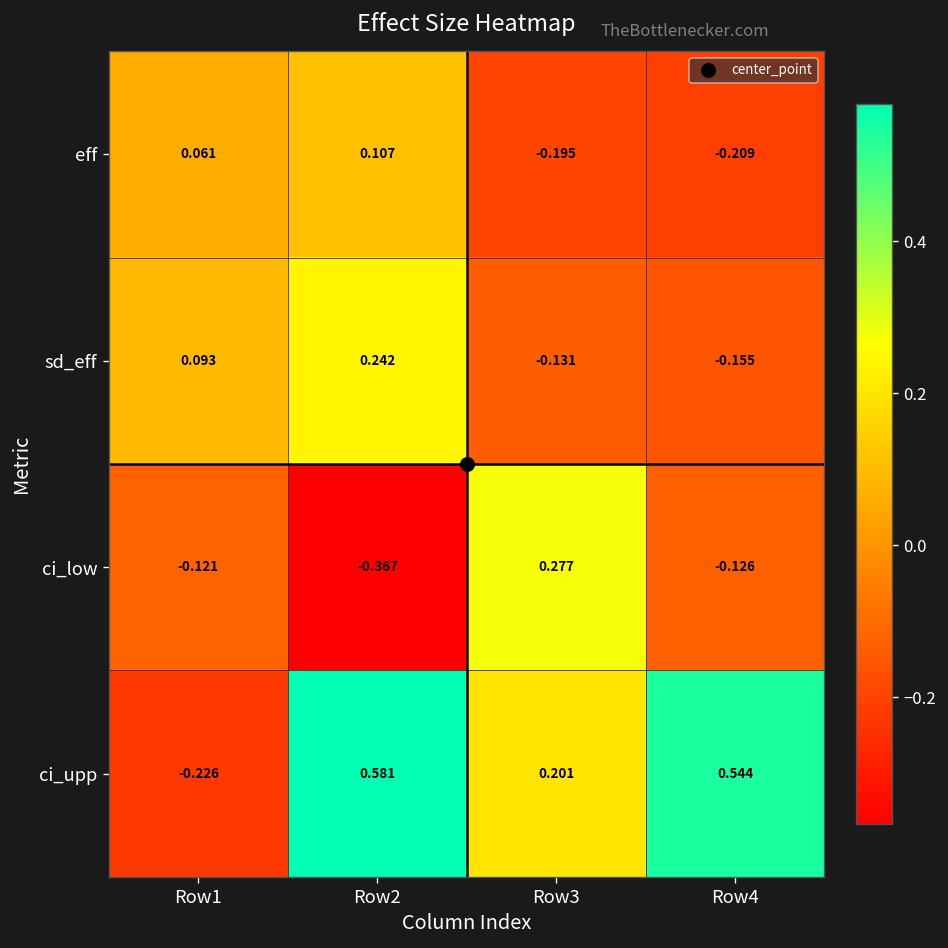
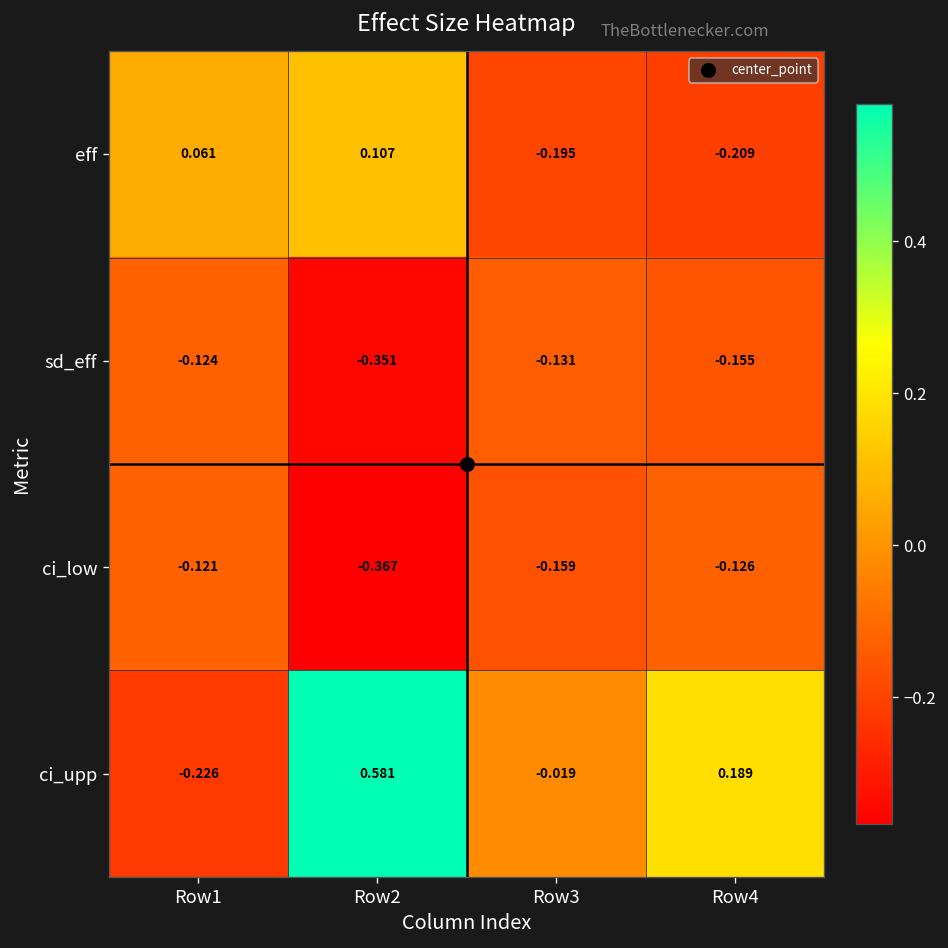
  {
    "eff": {
      "Row1": 0.061,
      "Row2": 0.107,
      "Row3": -0.195,
      "Row4": -0.209
    },
    "sd_eff": {
-     "Row1": 0.093,
-     "Row2": 0.242,
+     "Row1": -0.124,
+     "Row2": -0.351,
      "Row3": -0.131,
      "Row4": -0.155
    },
    "ci_low": {
      "Row1": -0.121,
      "Row2": -0.367,
-     "Row3": 0.277,
+     "Row3": -0.159,
      "Row4": -0.126
    },
    "ci_upp": {
      "Row1": -0.226,
      "Row2": 0.581,
-     "Row3": 0.201,
-     "Row4": 0.544
+     "Row3": -0.019,
+     "Row4": 0.189
    }
  }
